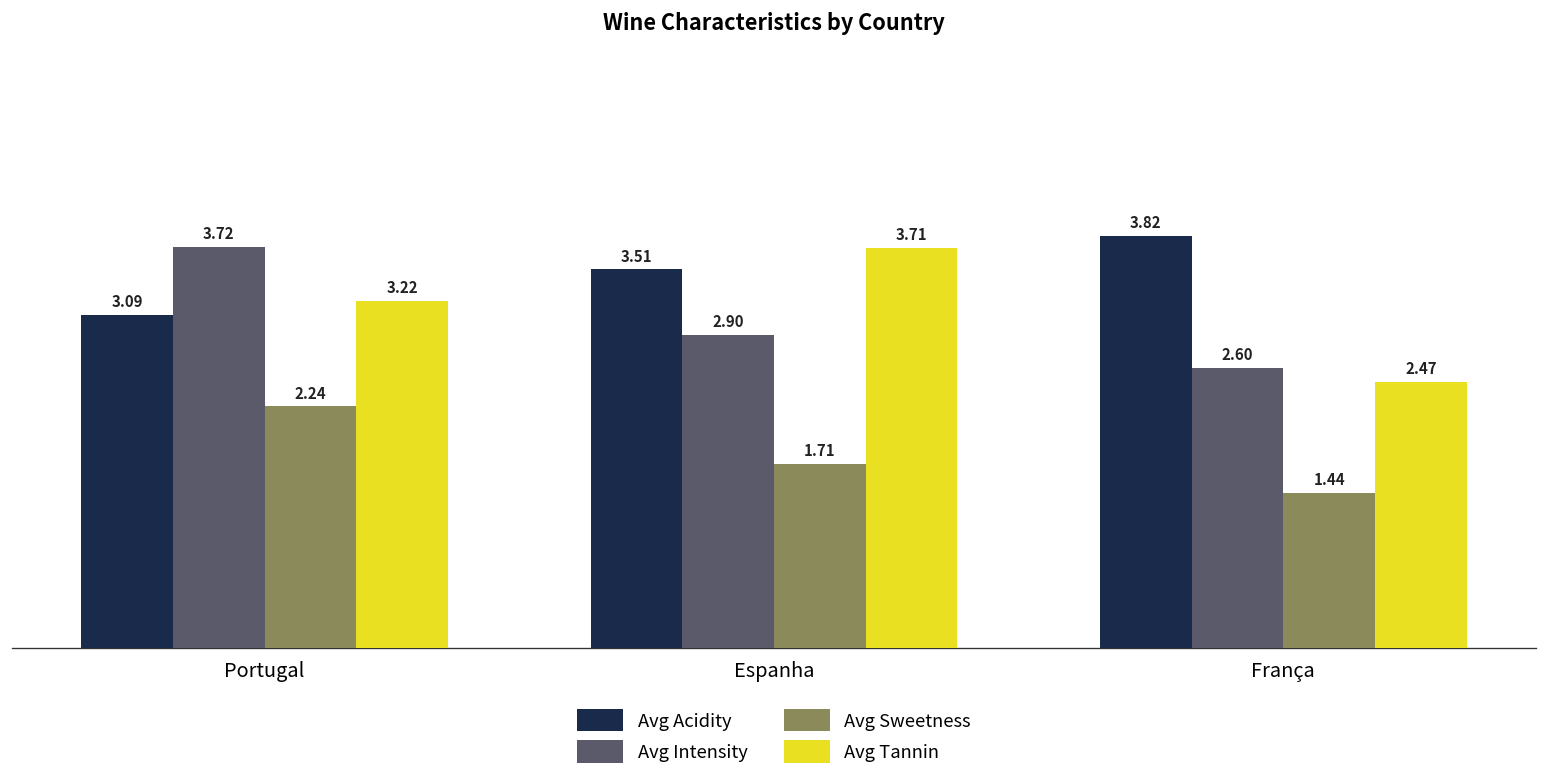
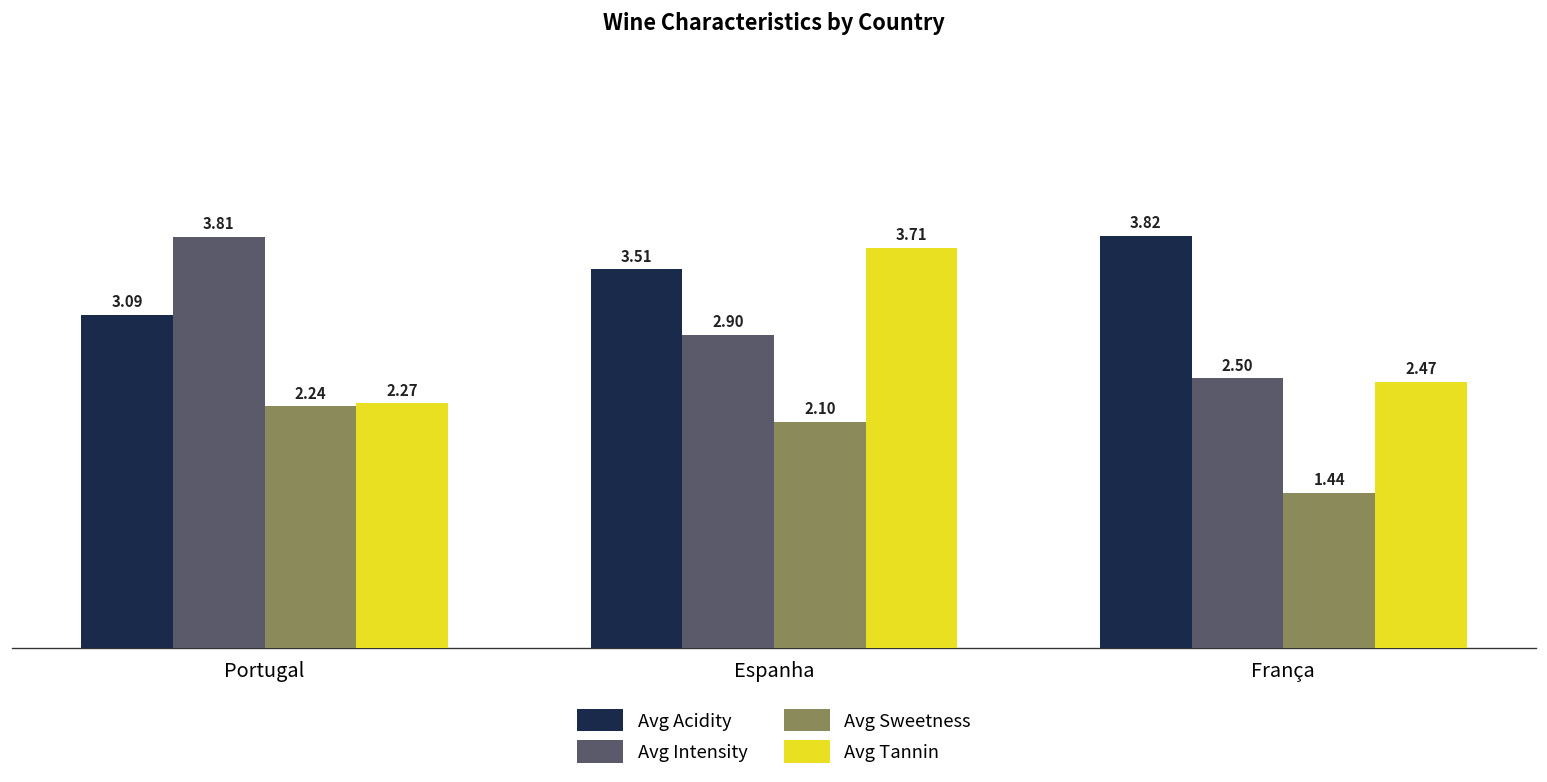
  {
    "Avg Acidity": {
      "Portugal": 3.09,
      "Espanha": 3.51,
      "França": 3.82
    },
    "Avg Intensity": {
-     "Portugal": 3.72,
+     "Portugal": 3.81,
      "Espanha": 2.90,
-     "França": 2.60
+     "França": 2.50
    },
    "Avg Sweetness": {
      "Portugal": 2.24,
-     "Espanha": 1.71,
+     "Espanha": 2.10,
      "França": 1.44
    },
    "Avg Tannin": {
-     "Portugal": 3.22,
+     "Portugal": 2.27,
      "Espanha": 3.71,
      "França": 2.47
    }
  }
